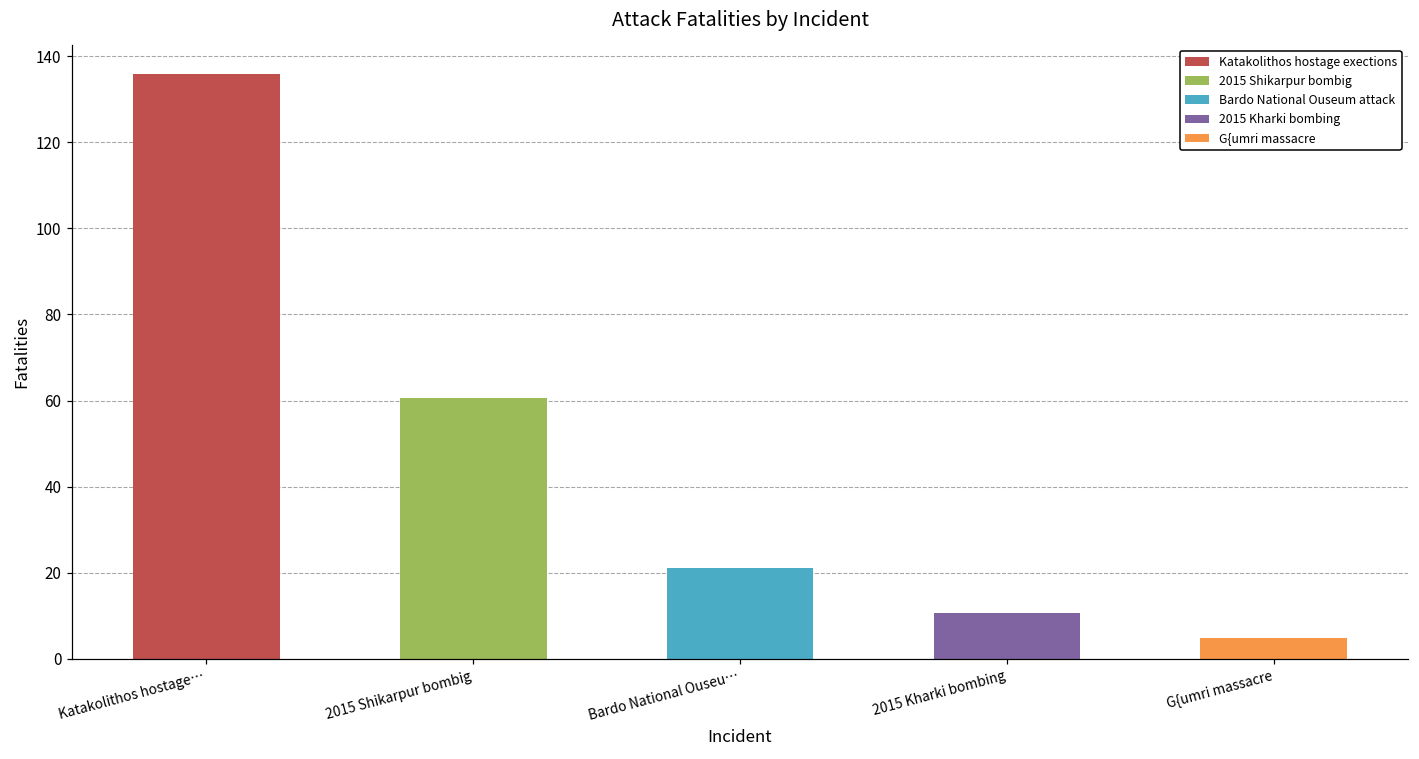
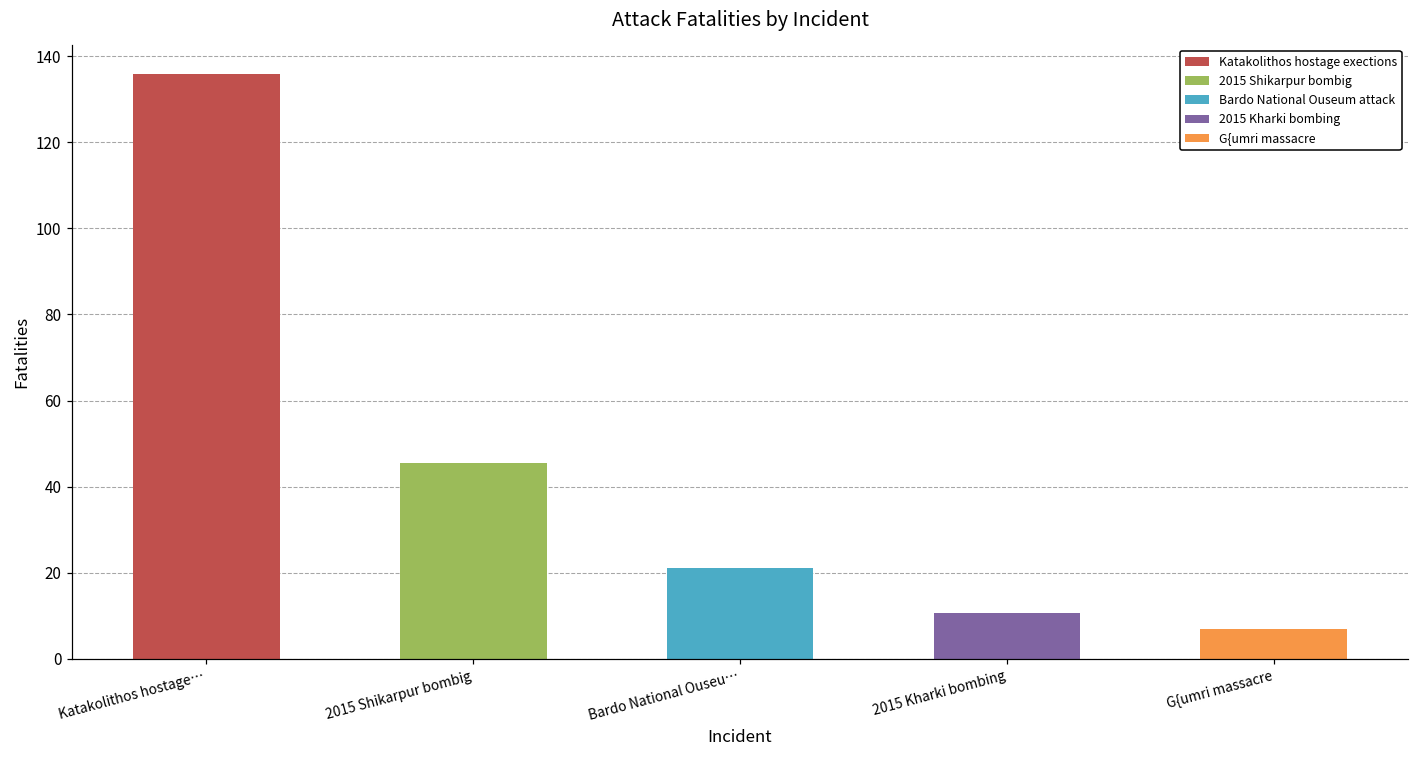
  {
    "Katakolithos hostage…": 136,
-   "2015 Shikarpur bombig": 61,
+   "2015 Shikarpur bombig": 46,
    "Bardo National Ouseu…": 21,
    "2015 Kharki bombing": 11,
-   "G{umri massacre": 5
+   "G{umri massacre": 7
  }
